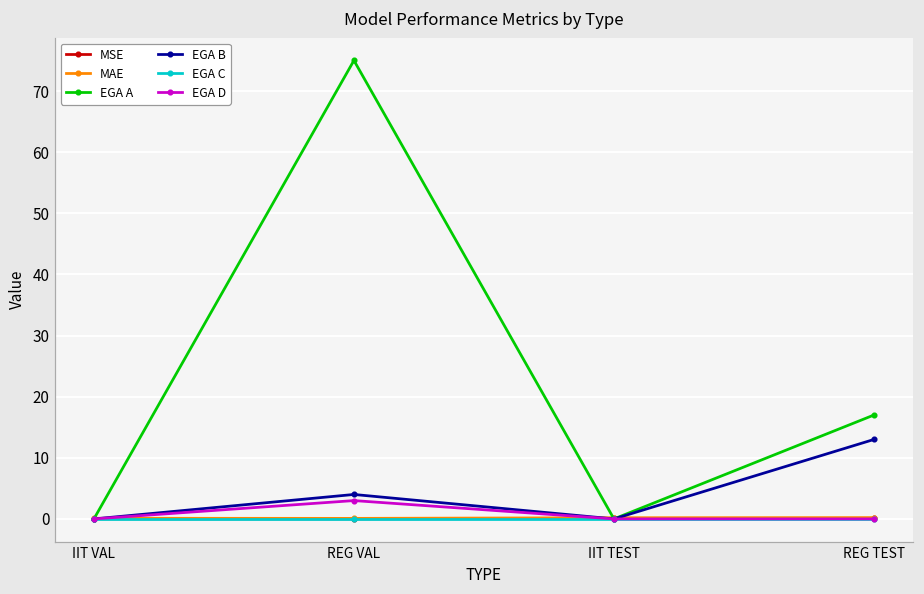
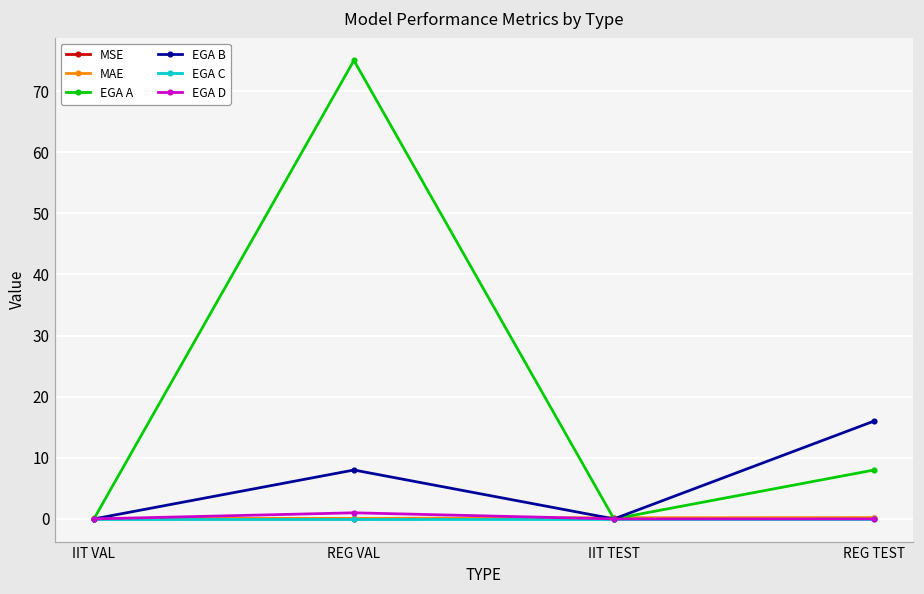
  {
    "EGA A": {
      "REG VAL": 75,
-     "REG TEST": 17
+     "REG TEST": 8
    },
    "EGA B": {
-     "REG VAL": 4,
-     "REG TEST": 13
+     "REG VAL": 8,
+     "REG TEST": 16
    },
    "EGA D": {
-     "REG VAL": 3
+     "REG VAL": 1
    }
  }
